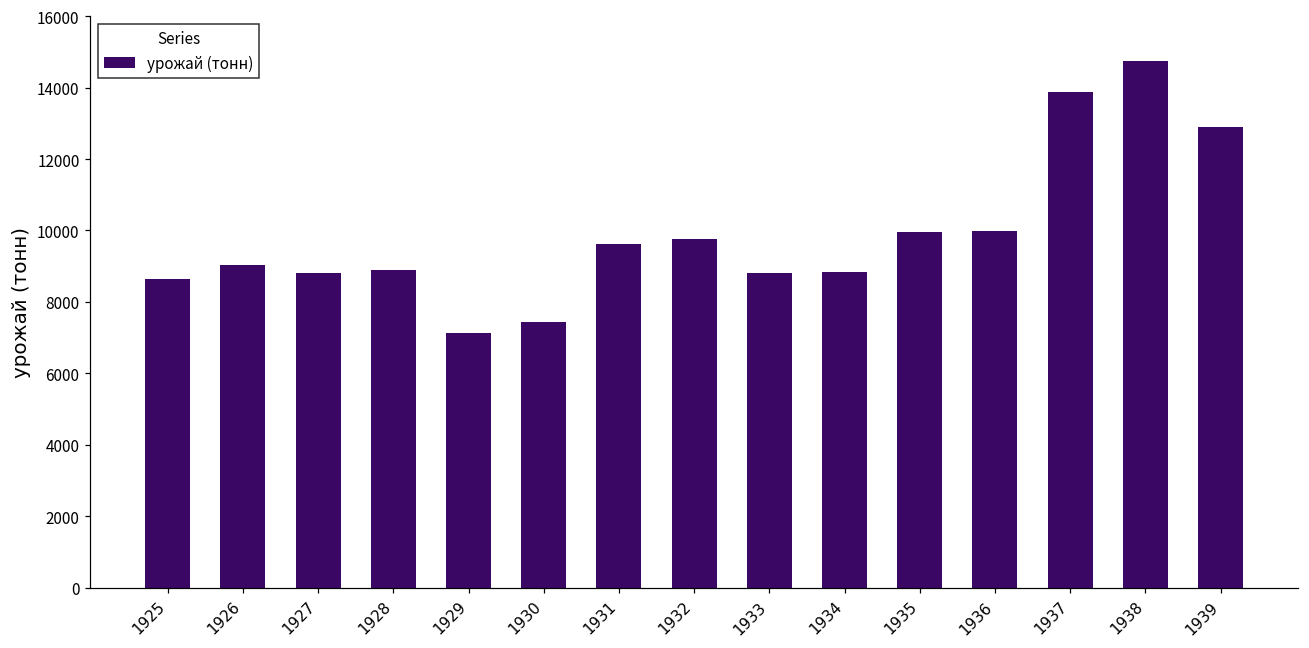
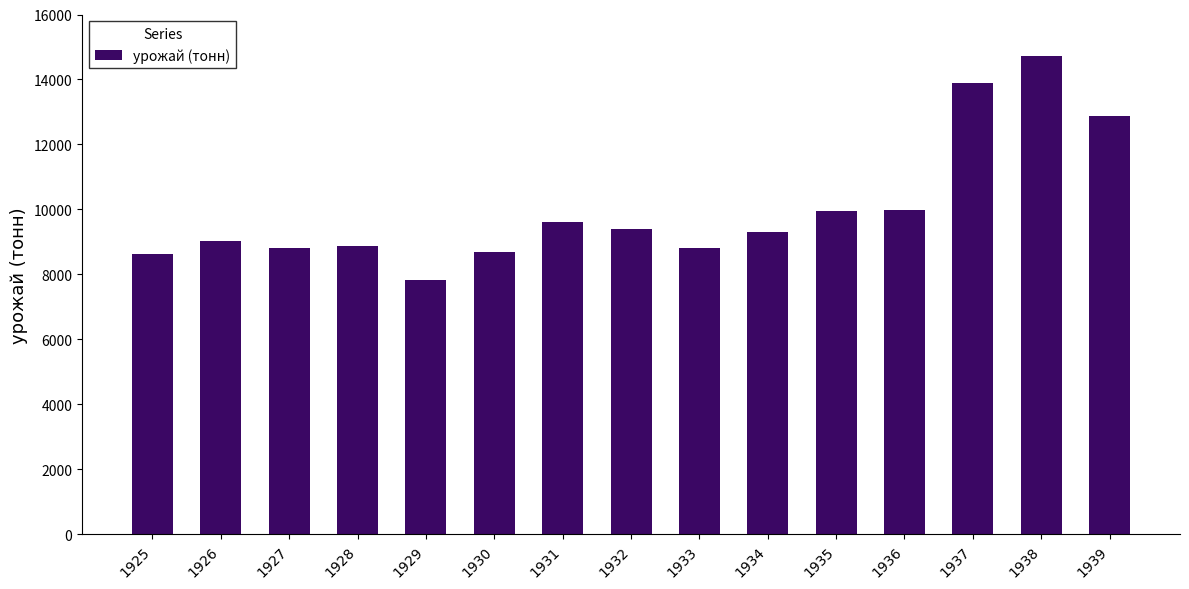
  {
    "1925": 8600,
    "1926": 9000,
    "1927": 8800,
    "1928": 8900,
-   "1929": 7100,
-   "1930": 7400,
+   "1929": 7800,
+   "1930": 8700,
    "1931": 9600,
-   "1932": 9800,
+   "1932": 9400,
    "1933": 8800,
-   "1934": 8800,
+   "1934": 9300,
    "1935": 10000,
    "1936": 10000,
    "1937": 13900,
    "1938": 14700,
    "1939": 12900
  }
